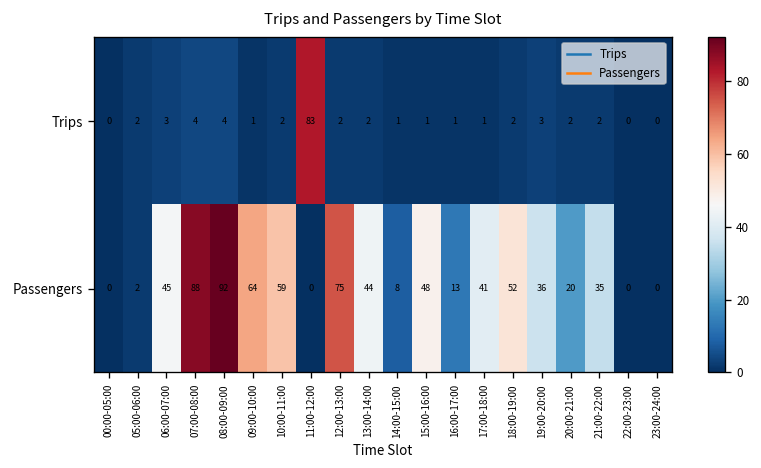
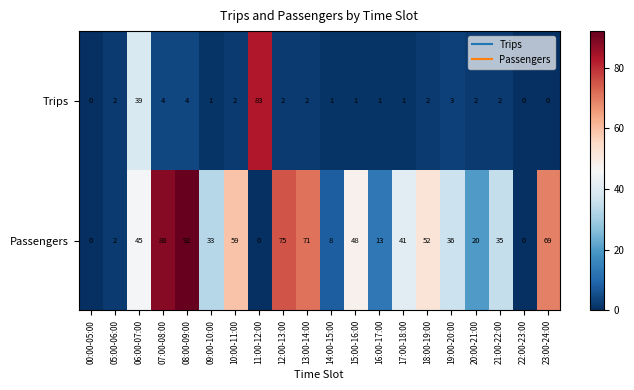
  {
    "Trips": {
      "00:00-05:00": 0,
      "05:00-06:00": 2,
-     "06:00-07:00": 3,
+     "06:00-07:00": 39,
      "07:00-08:00": 4,
      "08:00-09:00": 4,
      "09:00-10:00": 1,
      "10:00-11:00": 2,
      "11:00-12:00": 83,
      "12:00-13:00": 2,
      "13:00-14:00": 2,
      "14:00-15:00": 1,
      "15:00-16:00": 1,
      "16:00-17:00": 1,
      "17:00-18:00": 1,
      "18:00-19:00": 2,
      "19:00-20:00": 3,
      "20:00-21:00": 2,
      "21:00-22:00": 2,
      "22:00-23:00": 0,
      "23:00-24:00": 0
    },
    "Passengers": {
      "00:00-05:00": 0,
      "05:00-06:00": 2,
      "06:00-07:00": 45,
      "07:00-08:00": 88,
      "08:00-09:00": 92,
-     "09:00-10:00": 64,
+     "09:00-10:00": 33,
      "10:00-11:00": 59,
      "11:00-12:00": 0,
      "12:00-13:00": 75,
-     "13:00-14:00": 44,
+     "13:00-14:00": 71,
      "14:00-15:00": 8,
      "15:00-16:00": 48,
      "16:00-17:00": 13,
      "17:00-18:00": 41,
      "18:00-19:00": 52,
      "19:00-20:00": 36,
      "20:00-21:00": 20,
      "21:00-22:00": 35,
      "22:00-23:00": 0,
-     "23:00-24:00": 0
+     "23:00-24:00": 69
    }
  }
